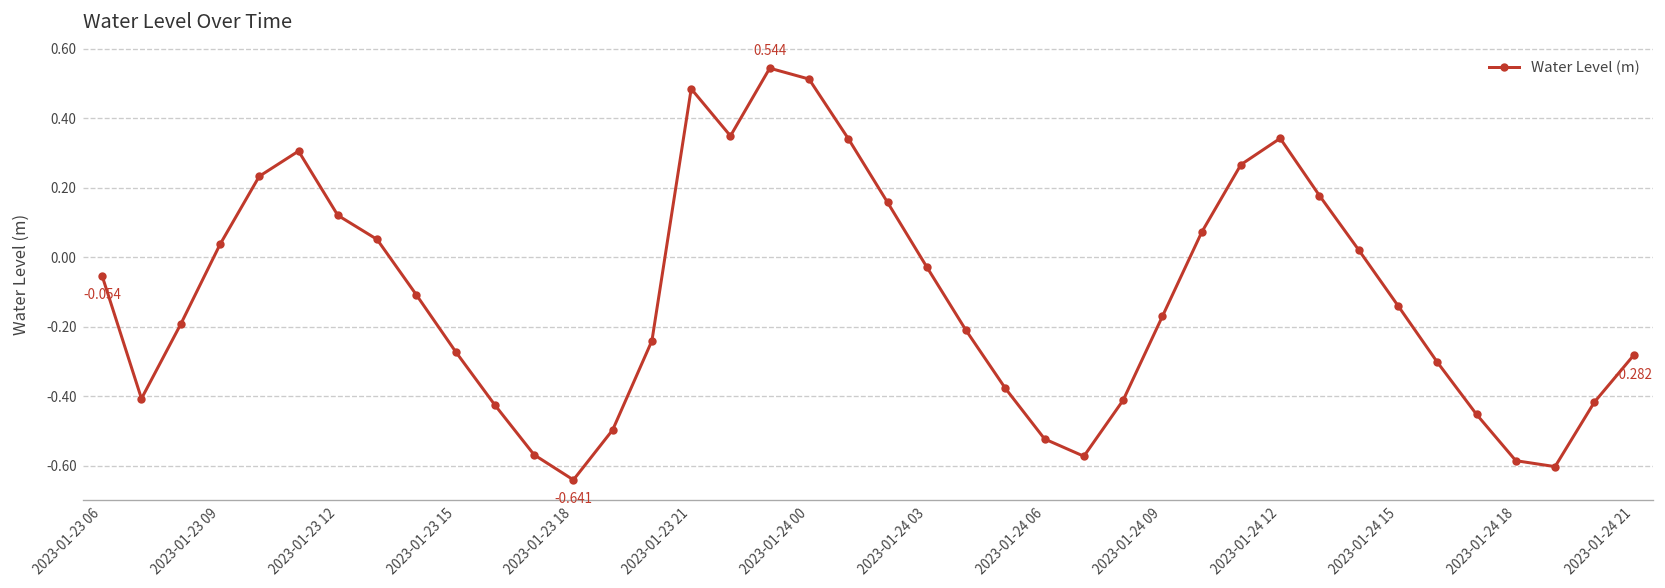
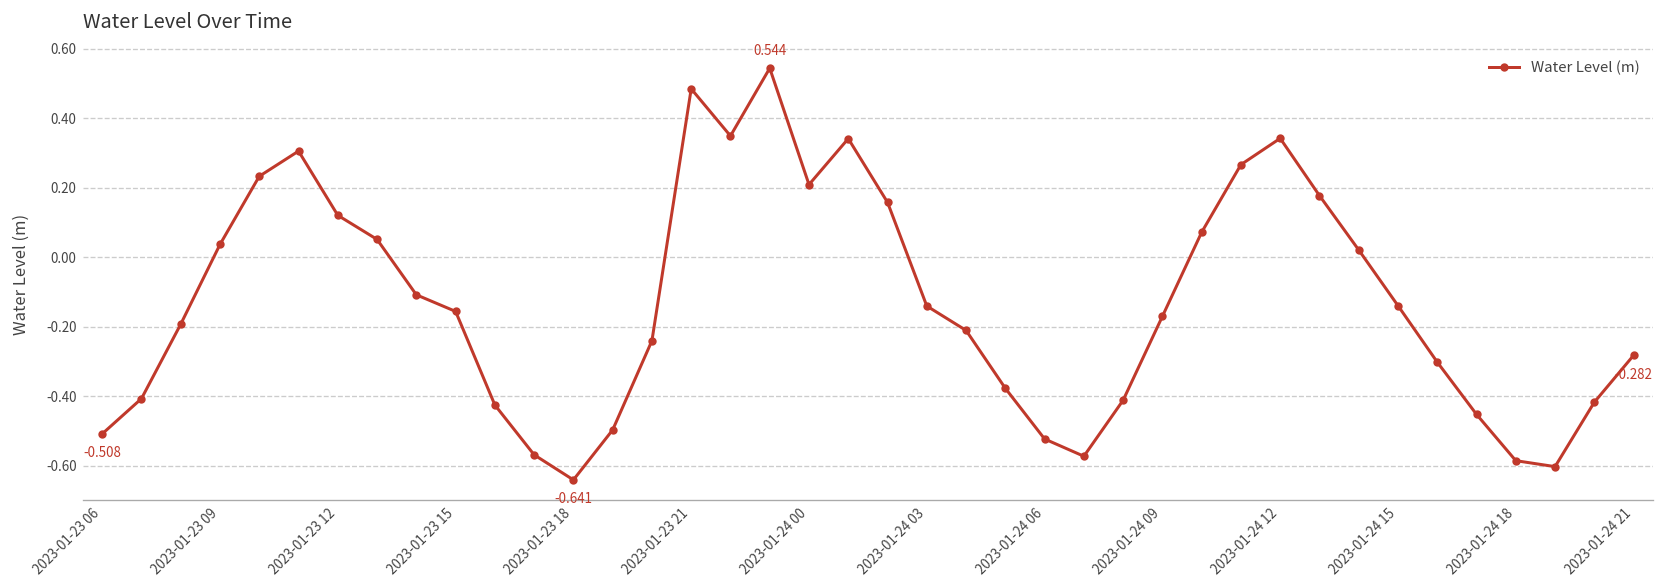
  {
-   "2023-01-23 06": -0.054,
-   "2023-01-23 15": -0.27,
+   "2023-01-23 06": -0.508,
+   "2023-01-23 15": -0.16,
    "2023-01-23 18": -0.641,
-   "2023-01-24 00": 0.51,
-   "2023-01-24 03": -0.03,
+   "2023-01-24 00": 0.21,
+   "2023-01-24 03": -0.14,
    "2023-01-24 21": -0.282
  }
